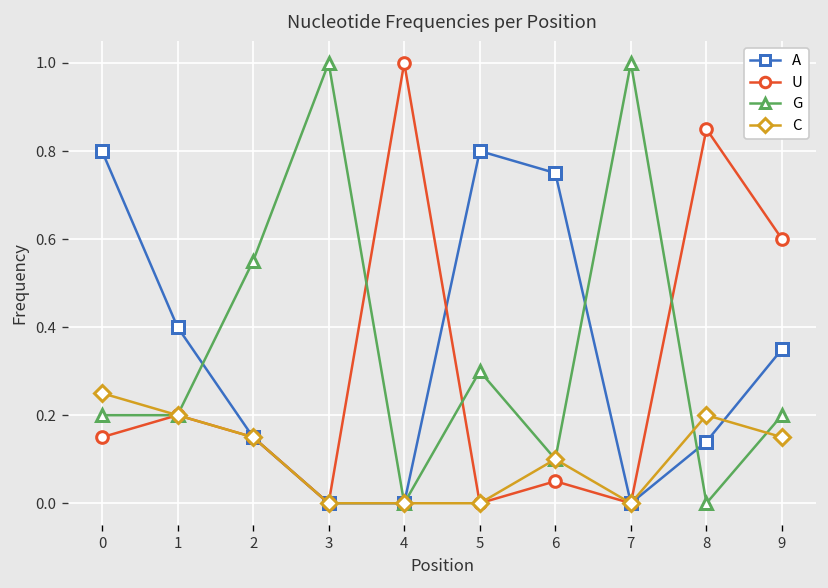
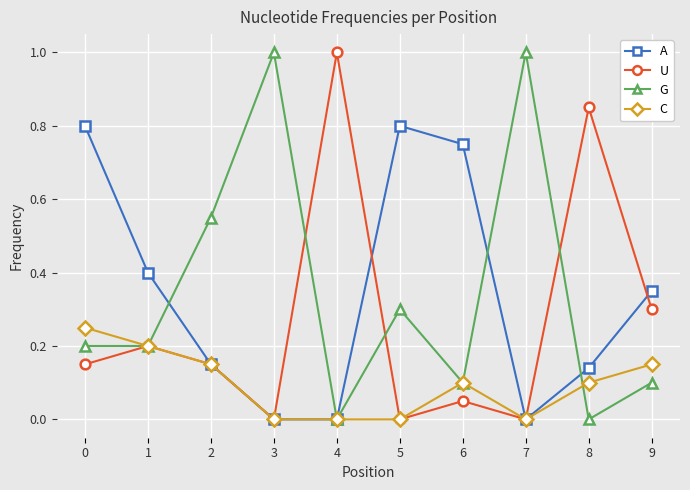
  {
    "A": {
      "0": 0.8,
      "1": 0.4,
      "5": 0.8,
      "6": 0.75,
      "8": 0.14,
      "9": 0.35
    },
    "U": {
      "0": 0.15,
      "4": 1.0,
      "6": 0.05,
      "8": 0.85,
-     "9": 0.6
+     "9": 0.3
    },
    "G": {
      "0": 0.2,
      "2": 0.55,
      "3": 1.0,
      "5": 0.3,
      "7": 1.0,
      "8": 0.0,
-     "9": 0.2
+     "9": 0.1
    },
    "C": {
      "0": 0.25,
-     "8": 0.2,
+     "8": 0.1,
      "9": 0.15
    }
  }
